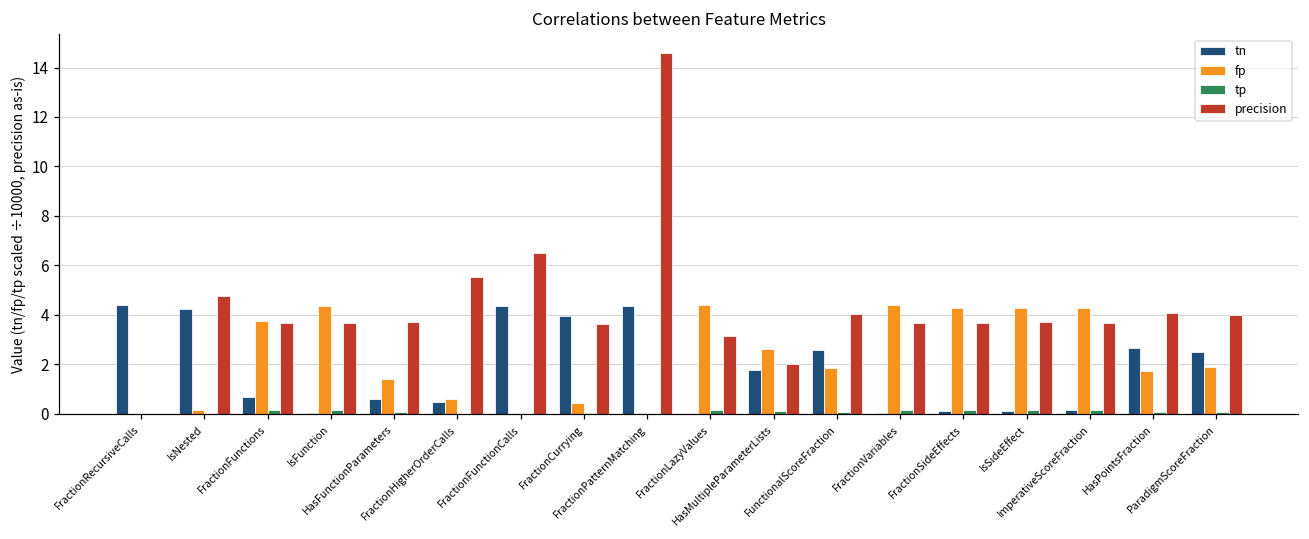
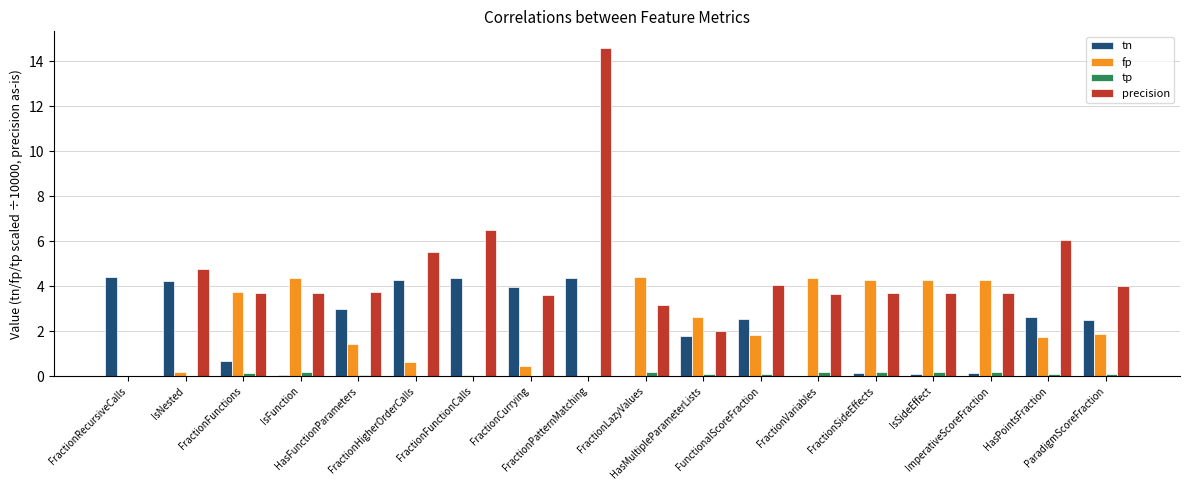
  {
    "tn": {
      "FractionRecursiveCalls": 4.4,
      "IsNested": 4.2,
      "FractionFunctions": 0.7,
-     "HasFunctionParameters": 0.6,
-     "FractionHigherOrderCalls": 0.5,
+     "HasFunctionParameters": 3.0,
+     "FractionHigherOrderCalls": 4.3,
      "FractionFunctionCalls": 4.4,
      "FractionCurrying": 4.0,
      "FractionPatternMatching": 4.4,
      "HasMultipleParameterLists": 1.8,
      "FunctionalScoreFraction": 2.6,
      "FractionSideEffects": 0.1,
      "ImperativeScoreFraction": 0.1,
      "HasPointsFraction": 2.6,
      "ParadigmScoreFraction": 2.5
    },
    "fp": {
      "FractionRecursiveCalls": 0.0,
      "IsNested": 0.2,
      "FractionFunctions": 3.7,
      "IsFunction": 4.4,
      "HasFunctionParameters": 1.4,
      "FractionHigherOrderCalls": 0.6,
      "FractionCurrying": 0.4,
      "FractionLazyValues": 4.4,
      "HasMultipleParameterLists": 2.6,
      "FunctionalScoreFraction": 1.8,
      "FractionVariables": 4.4,
      "FractionSideEffects": 4.3,
      "IsSideEffect": 4.3,
      "ImperativeScoreFraction": 4.3,
      "HasPointsFraction": 1.7,
      "ParadigmScoreFraction": 1.9
    },
    "tp": {
      "FractionRecursiveCalls": 0.0,
      "FractionFunctions": 0.1,
      "IsFunction": 0.2,
      "FractionLazyValues": 0.2,
      "HasMultipleParameterLists": 0.1,
      "FractionVariables": 0.2,
      "FractionSideEffects": 0.2,
      "IsSideEffect": 0.2,
      "ImperativeScoreFraction": 0.2
    },
    "precision": {
      "FractionRecursiveCalls": 0.0,
      "IsNested": 4.8,
      "FractionFunctions": 3.7,
      "IsFunction": 3.7,
      "HasFunctionParameters": 3.7,
      "FractionHigherOrderCalls": 5.5,
      "FractionFunctionCalls": 6.5,
      "FractionCurrying": 3.6,
      "FractionPatternMatching": 14.6,
      "FractionLazyValues": 3.2,
      "HasMultipleParameterLists": 2.0,
      "FunctionalScoreFraction": 4.0,
      "FractionVariables": 3.7,
      "FractionSideEffects": 3.7,
      "IsSideEffect": 3.7,
      "ImperativeScoreFraction": 3.7,
-     "HasPointsFraction": 4.1,
+     "HasPointsFraction": 6.1,
      "ParadigmScoreFraction": 4.0
    }
  }
